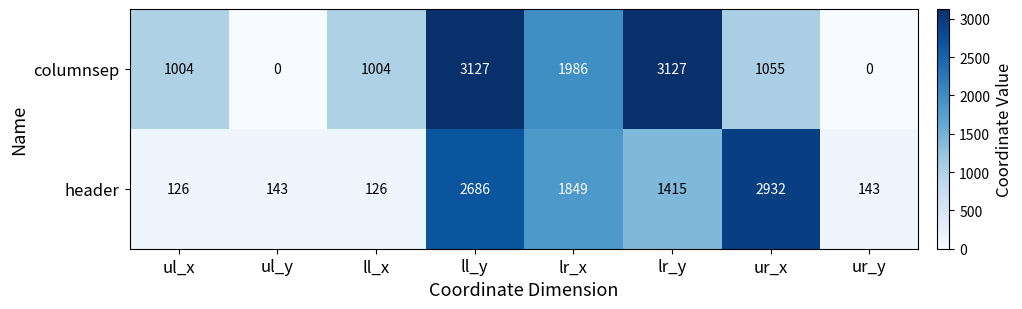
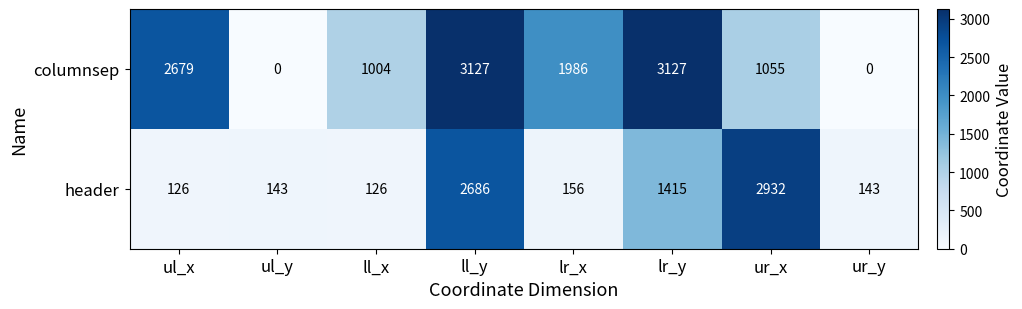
  {
    "columnsep": {
-     "ul_x": 1004,
+     "ul_x": 2679,
      "ul_y": 0,
      "ll_x": 1004,
      "ll_y": 3127,
      "lr_x": 1986,
      "lr_y": 3127,
      "ur_x": 1055,
      "ur_y": 0
    },
    "header": {
      "ul_x": 126,
      "ul_y": 143,
      "ll_x": 126,
      "ll_y": 2686,
-     "lr_x": 1849,
+     "lr_x": 156,
      "lr_y": 1415,
      "ur_x": 2932,
      "ur_y": 143
    }
  }
